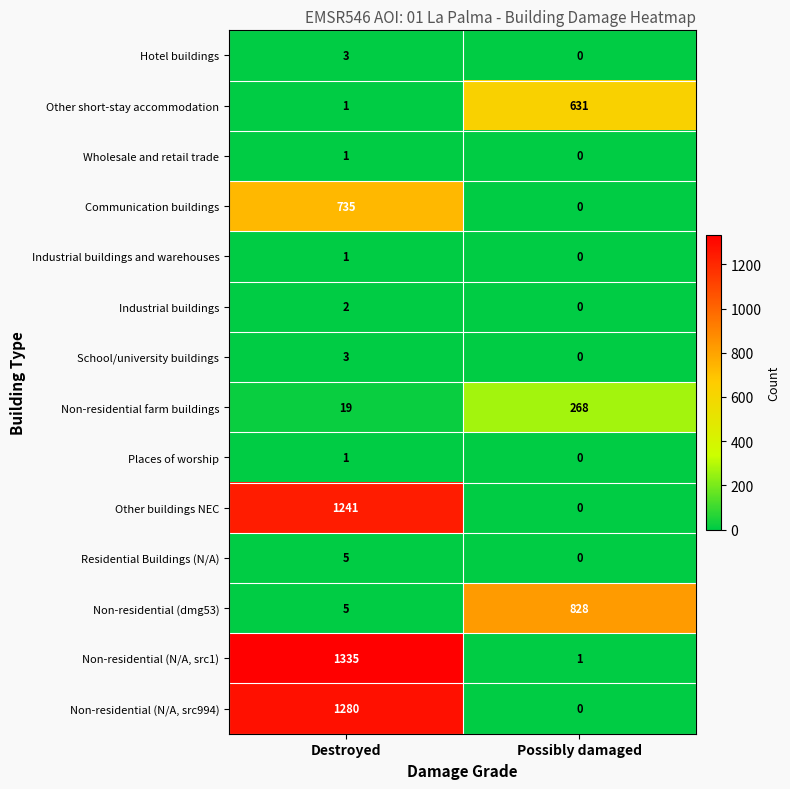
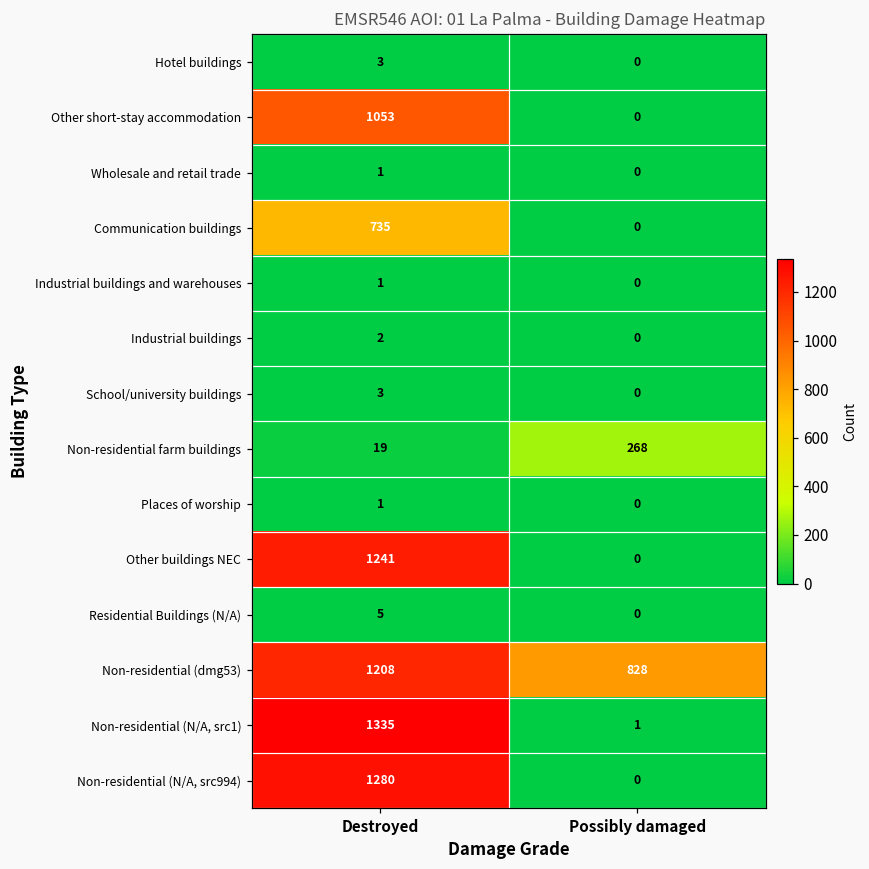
  {
    "Hotel buildings": {
      "Destroyed": 3,
      "Possibly damaged": 0
    },
    "Other short-stay accommodation": {
-     "Destroyed": 1,
-     "Possibly damaged": 631
+     "Destroyed": 1053,
+     "Possibly damaged": 0
    },
    "Wholesale and retail trade": {
      "Destroyed": 1,
      "Possibly damaged": 0
    },
    "Communication buildings": {
      "Destroyed": 735,
      "Possibly damaged": 0
    },
    "Industrial buildings and warehouses": {
      "Destroyed": 1,
      "Possibly damaged": 0
    },
    "Industrial buildings": {
      "Destroyed": 2,
      "Possibly damaged": 0
    },
    "School/university buildings": {
      "Destroyed": 3,
      "Possibly damaged": 0
    },
    "Non-residential farm buildings": {
      "Destroyed": 19,
      "Possibly damaged": 268
    },
    "Places of worship": {
      "Destroyed": 1,
      "Possibly damaged": 0
    },
    "Other buildings NEC": {
      "Destroyed": 1241,
      "Possibly damaged": 0
    },
    "Residential Buildings (N/A)": {
      "Destroyed": 5,
      "Possibly damaged": 0
    },
    "Non-residential (dmg53)": {
-     "Destroyed": 5,
+     "Destroyed": 1208,
      "Possibly damaged": 828
    },
    "Non-residential (N/A, src1)": {
      "Destroyed": 1335,
      "Possibly damaged": 1
    },
    "Non-residential (N/A, src994)": {
      "Destroyed": 1280,
      "Possibly damaged": 0
    }
  }
